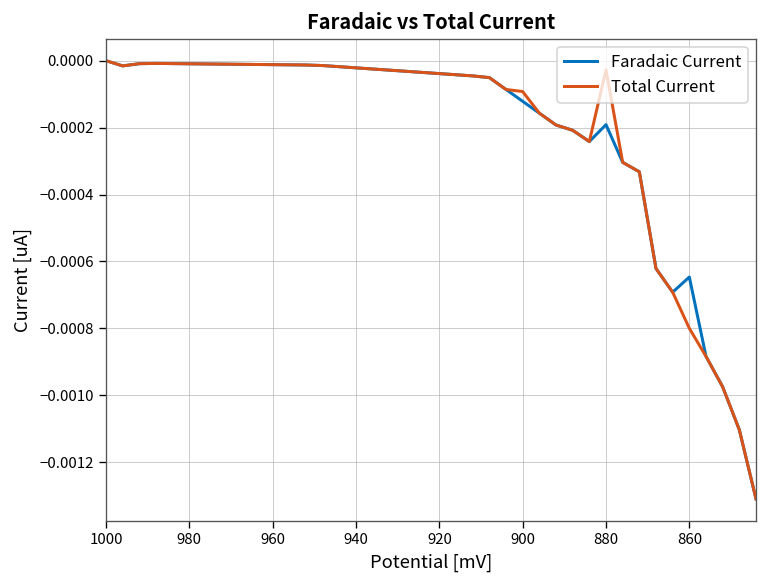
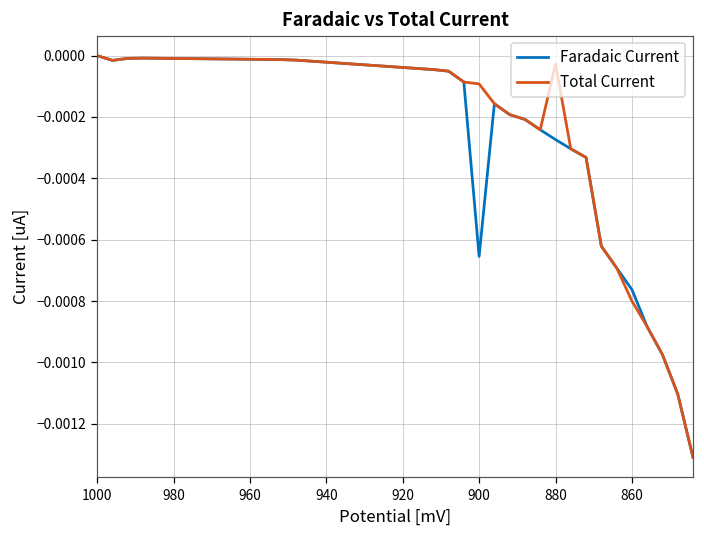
  {
    "Faradaic Current": {
-     "900": -0.00012,
-     "880": -0.00019,
-     "860": -0.00065
+     "900": -0.00065,
+     "880": -0.00027,
+     "860": -0.00076
    },
    "Total Current": {
      "900": -0.00009,
      "860": -0.00080
    }
  }
